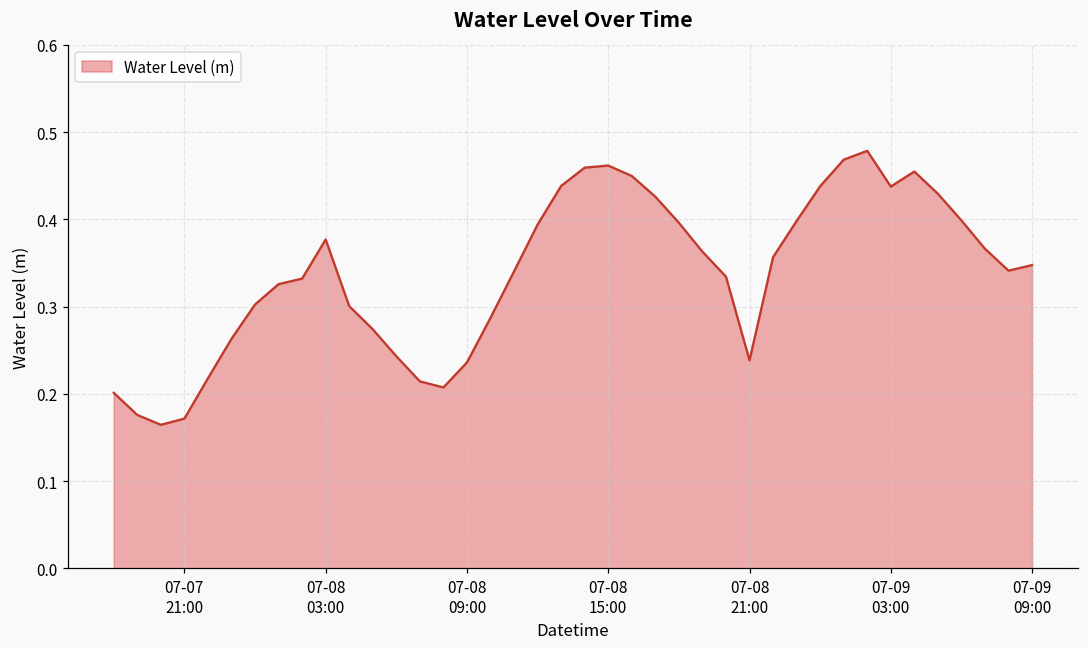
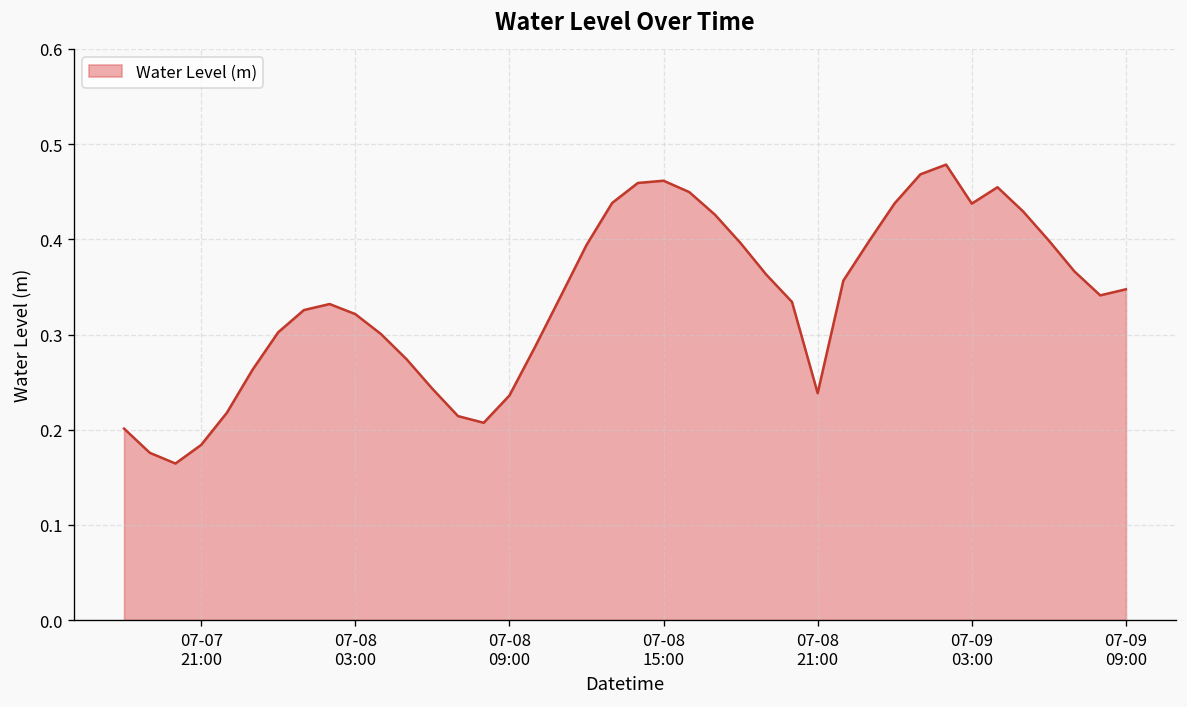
  {
-   "07-07 21:00": 0.17,
-   "07-08 03:00": 0.38,
+   "07-07 21:00": 0.18,
+   "07-08 03:00": 0.32,
    "07-08 09:00": 0.24,
    "07-08 15:00": 0.46,
    "07-08 21:00": 0.24,
    "07-09 03:00": 0.44,
    "07-09 09:00": 0.35
  }
